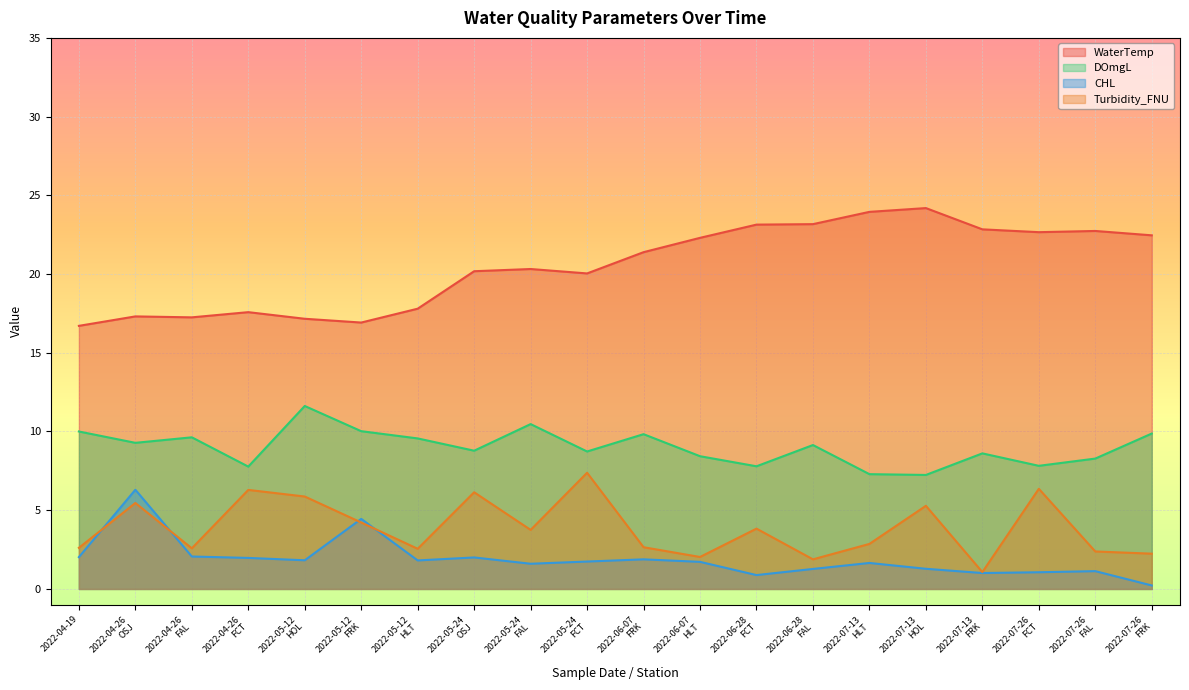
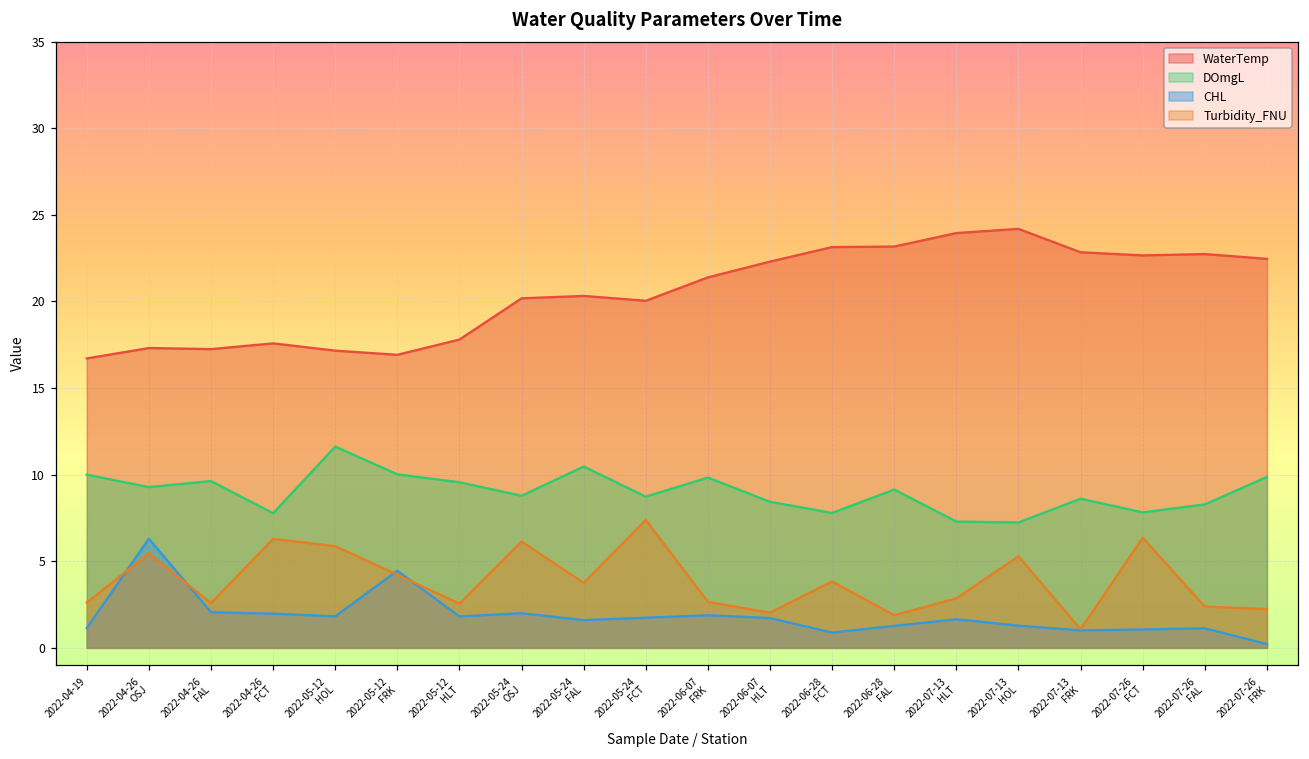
  {
    "DOmgL": {
      "2022-04-19": 10.0,
      "2022-04-26 OSJ": 9.3,
      "2022-04-26 FAL": 9.6,
      "2022-04-26 FCT": 7.8,
      "2022-05-12 HOL": 11.6,
      "2022-05-12 FRK": 10.0,
      "2022-05-12 HLT": 9.6,
      "2022-05-24 OSJ": 8.8,
      "2022-05-24 FAL": 10.5,
      "2022-05-24 FCT": 8.7,
      "2022-06-07 FRK": 9.8,
      "2022-06-07 HLT": 8.4,
      "2022-06-28 FCT": 7.8,
      "2022-06-28 FAL": 9.1,
      "2022-07-13 HLT": 7.3,
      "2022-07-13 HOL": 7.2,
      "2022-07-13 FRK": 8.6,
      "2022-07-26 FCT": 7.8,
      "2022-07-26 FAL": 8.3,
      "2022-07-26 FRK": 9.9
    },
    "CHL": {
-     "2022-04-19": 2.0,
+     "2022-04-19": 1.1,
      "2022-04-26 OSJ": 6.3,
      "2022-04-26 FAL": 2.1,
      "2022-04-26 FCT": 2.0,
      "2022-05-12 HOL": 1.8,
      "2022-05-12 FRK": 4.5,
      "2022-05-12 HLT": 1.8,
      "2022-05-24 OSJ": 2.0,
      "2022-05-24 FAL": 1.6,
      "2022-05-24 FCT": 1.7,
      "2022-06-07 FRK": 1.9,
      "2022-06-07 HLT": 1.7,
      "2022-06-28 FCT": 0.9,
      "2022-06-28 FAL": 1.3,
      "2022-07-13 HLT": 1.7,
      "2022-07-13 HOL": 1.3,
      "2022-07-26 FCT": 1.1,
      "2022-07-26 FAL": 1.1,
      "2022-07-26 FRK": 0.2
    }
  }
